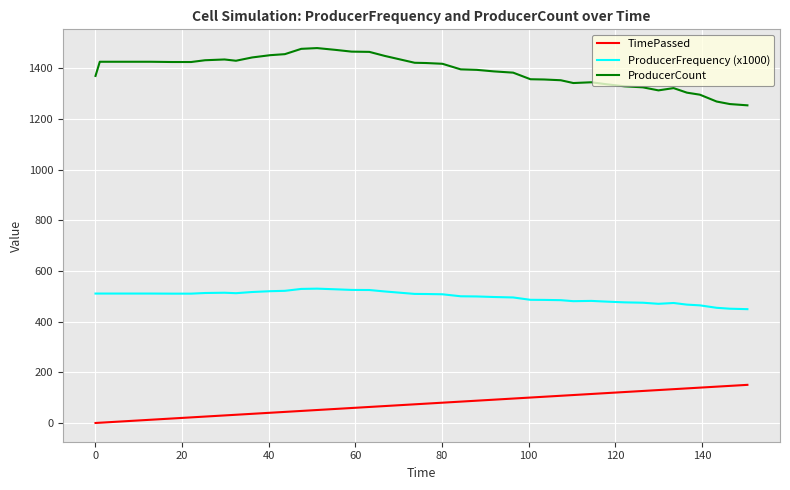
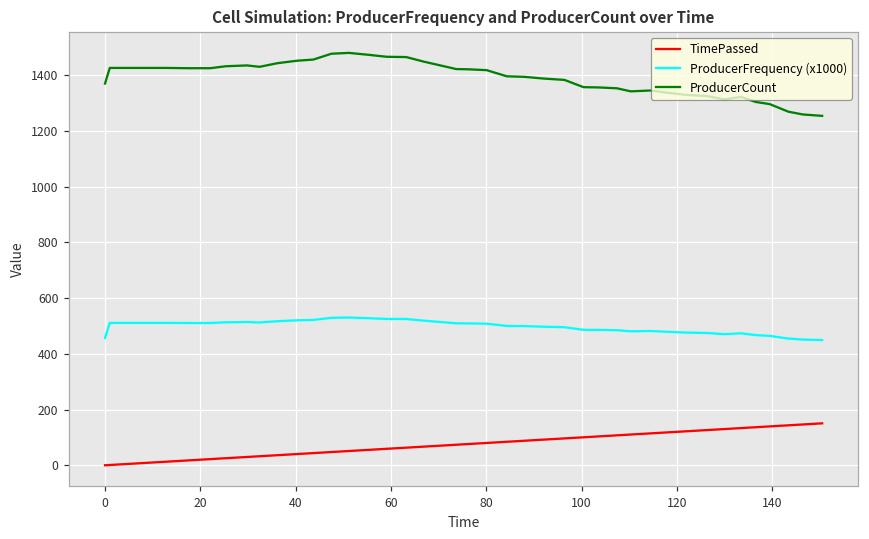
  {
    "TimePassed": {
      "0": 0
    },
    "ProducerFrequency (x1000)": {
-     "0": 510
+     "0": 460
    },
    "ProducerCount": {
      "0": 1370
    }
  }
